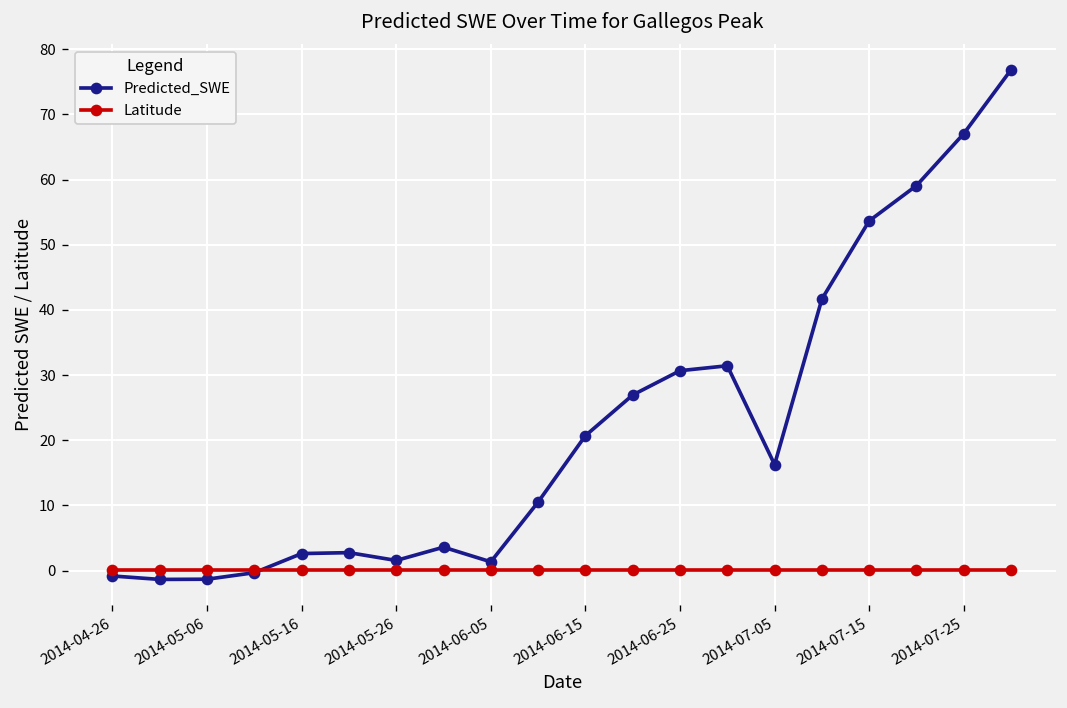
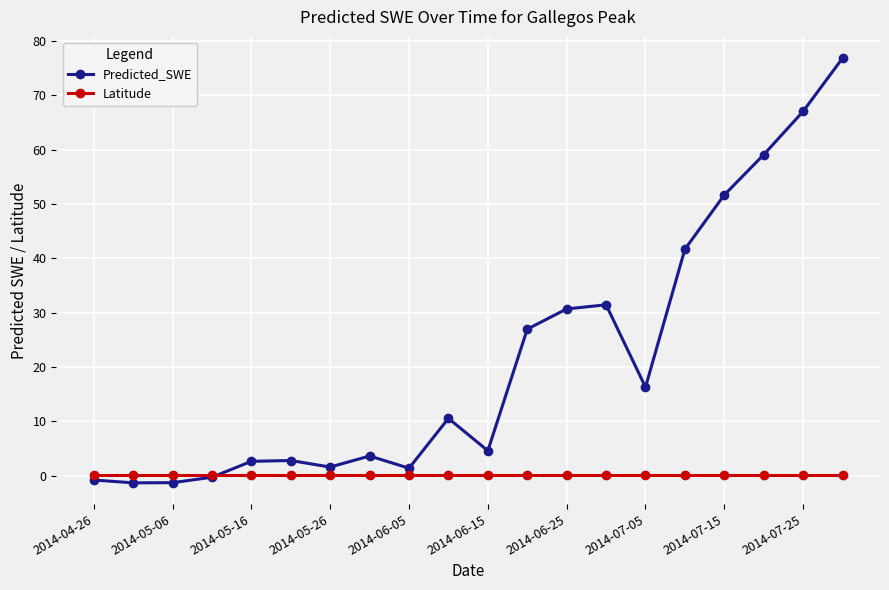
  {
    "Predicted_SWE": {
      "2014-04-26": -1,
      "2014-05-06": -1,
      "2014-05-16": 3,
      "2014-05-26": 2,
      "2014-06-05": 1,
-     "2014-06-15": 21,
+     "2014-06-15": 5,
      "2014-06-25": 31,
      "2014-07-05": 16,
-     "2014-07-15": 54,
+     "2014-07-15": 52,
      "2014-07-25": 67
    },
    "Latitude": {
      "2014-04-26": 0,
      "2014-05-06": 0,
      "2014-05-16": 0,
      "2014-05-26": 0,
      "2014-06-05": 0,
      "2014-06-15": 0,
      "2014-06-25": 0,
      "2014-07-05": 0,
      "2014-07-15": 0,
      "2014-07-25": 0
    }
  }
